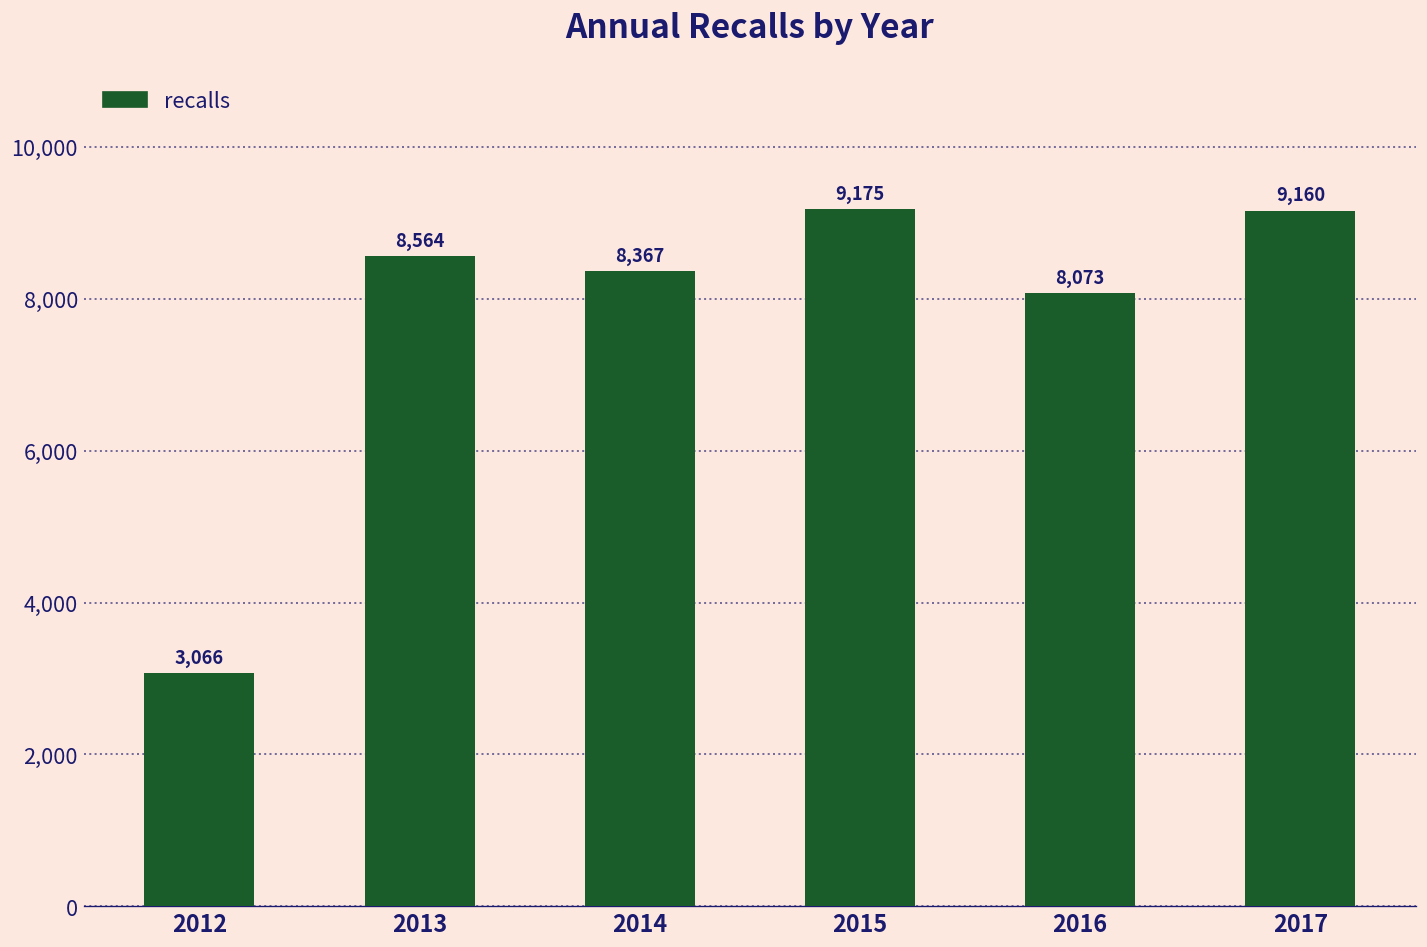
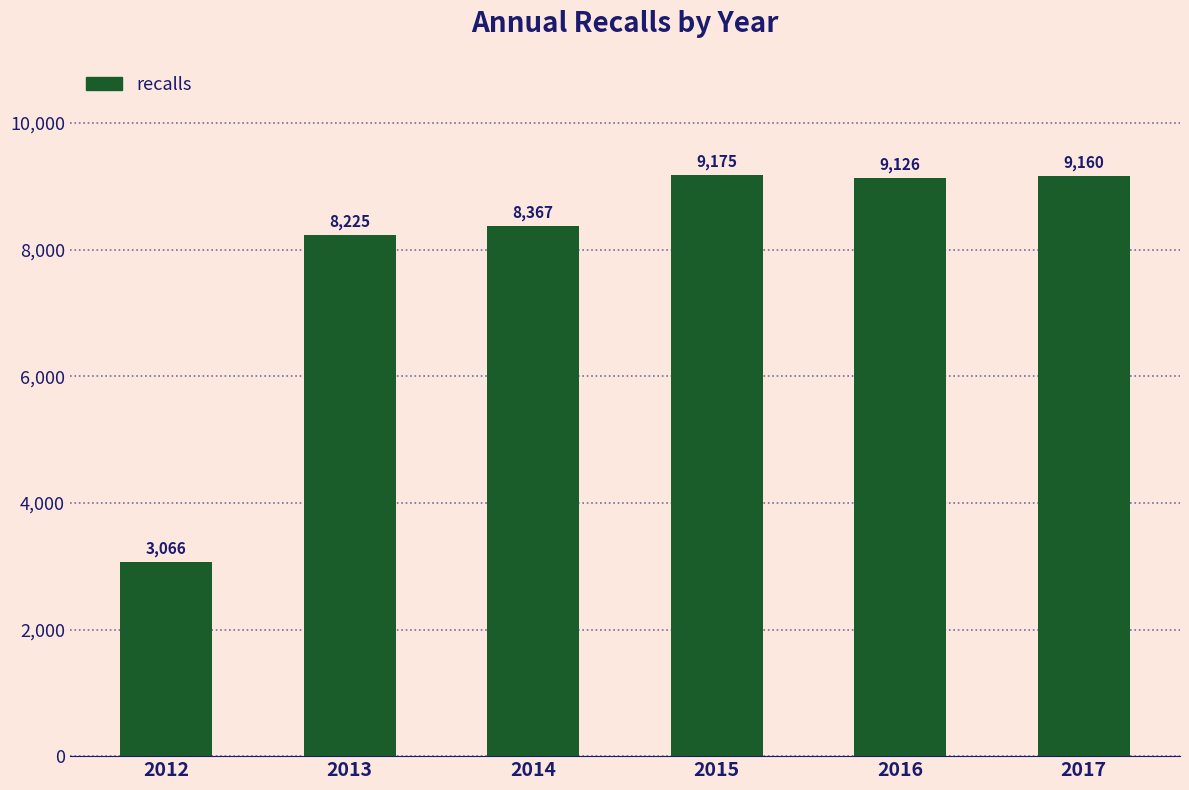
  {
    "2012": "3,066",
-   "2013": "8,564",
+   "2013": "8,225",
    "2014": "8,367",
    "2015": "9,175",
-   "2016": "8,073",
+   "2016": "9,126",
    "2017": "9,160"
  }
